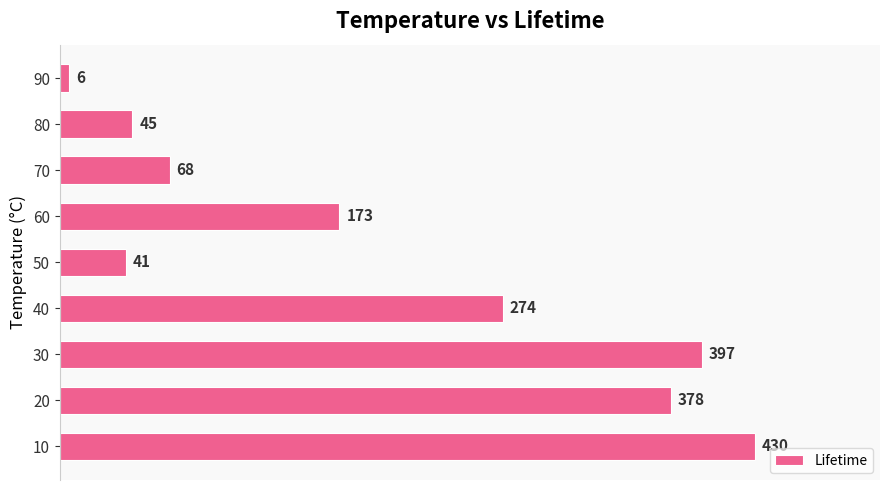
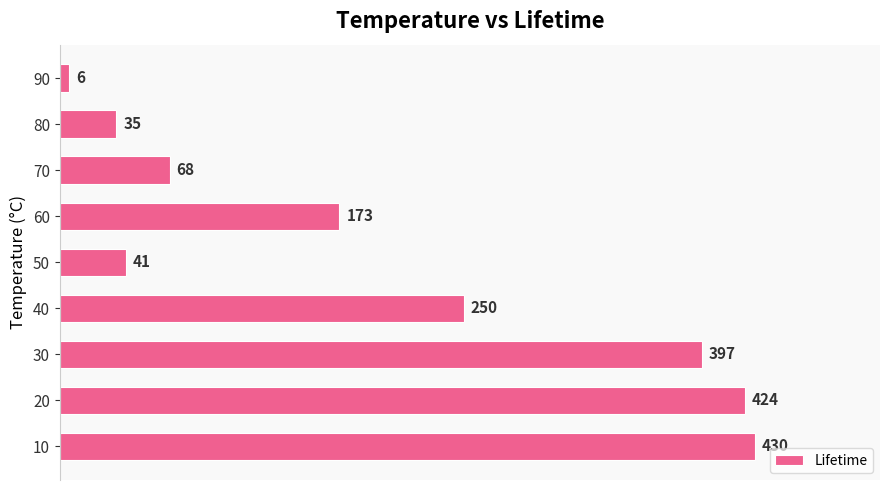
  {
    "90": 6,
-   "80": 45,
+   "80": 35,
    "70": 68,
    "60": 173,
    "50": 41,
-   "40": 274,
+   "40": 250,
    "30": 397,
-   "20": 378
+   "20": 424
  }
